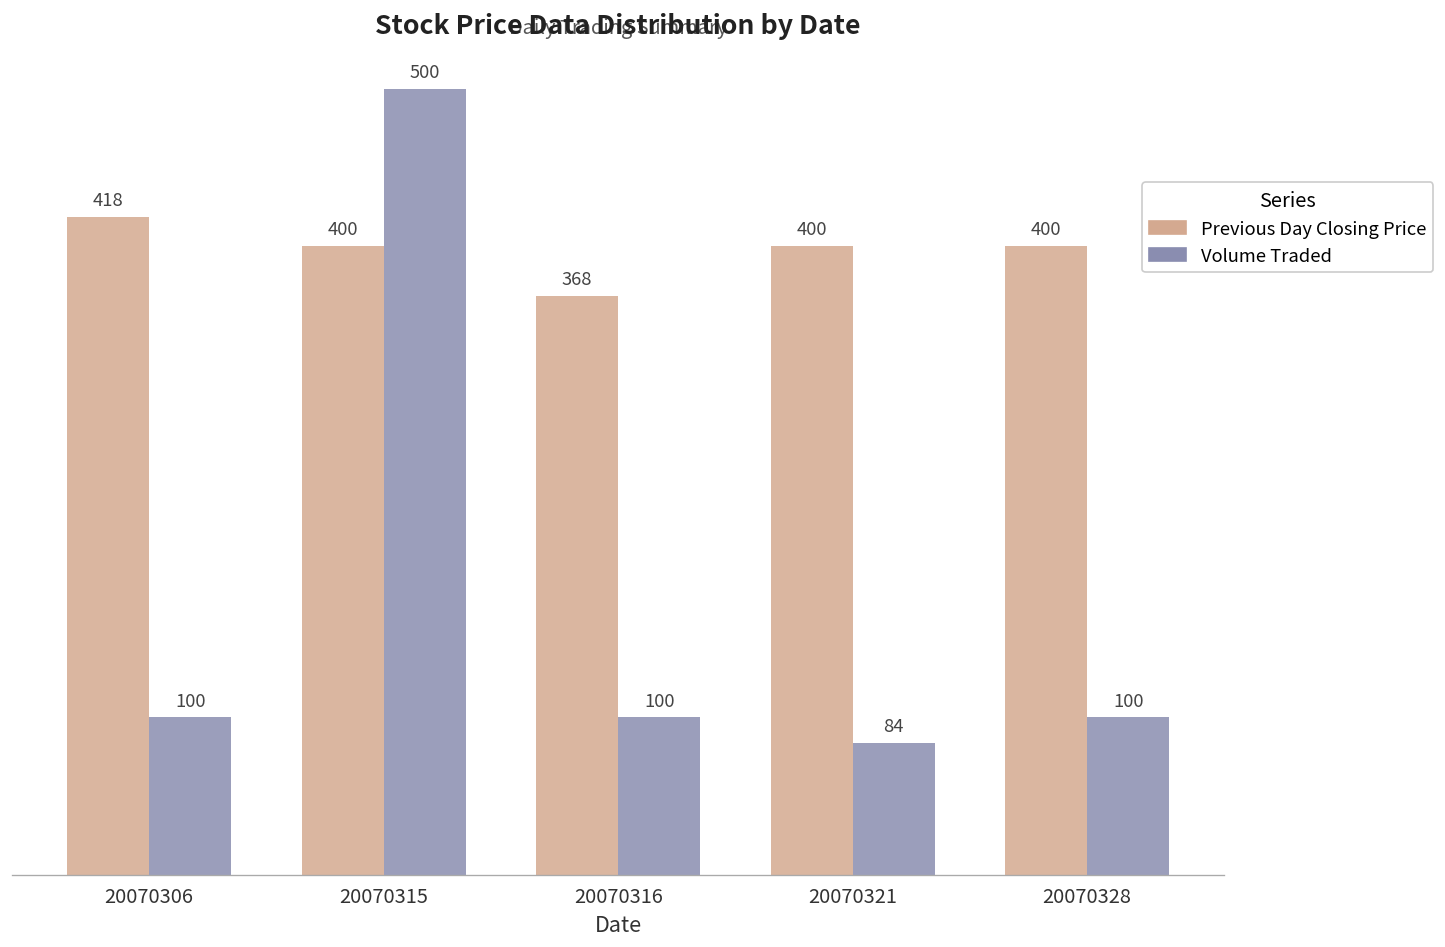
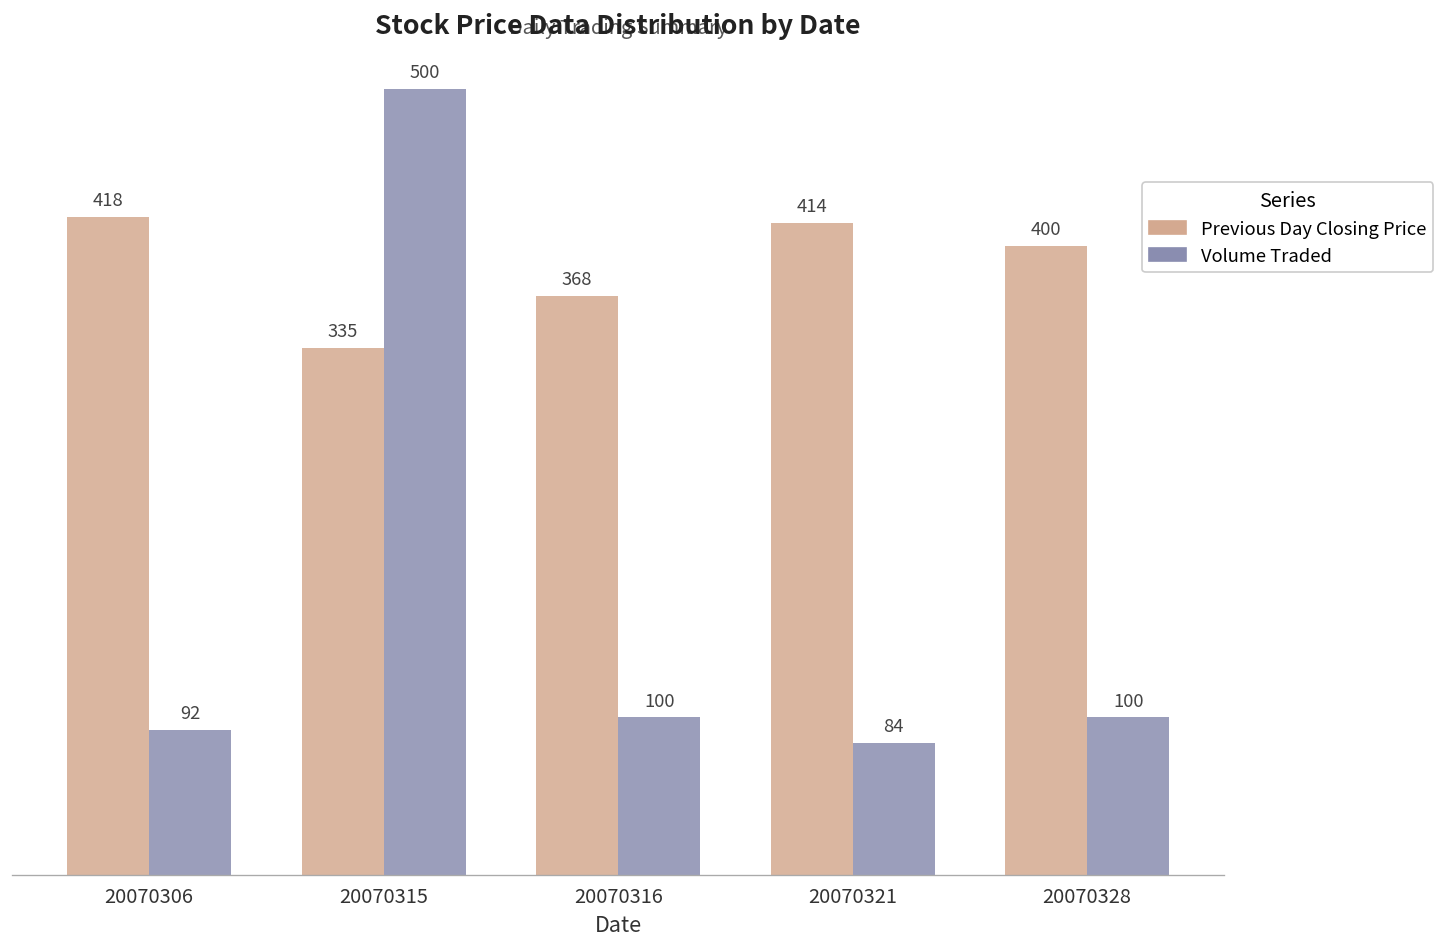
  {
    "Previous Day Closing Price": {
      "20070306": 418,
-     "20070315": 400,
+     "20070315": 335,
      "20070316": 368,
-     "20070321": 400,
+     "20070321": 414,
      "20070328": 400
    },
    "Volume Traded": {
-     "20070306": 100,
+     "20070306": 92,
      "20070315": 500,
      "20070316": 100,
      "20070321": 84,
      "20070328": 100
    }
  }
